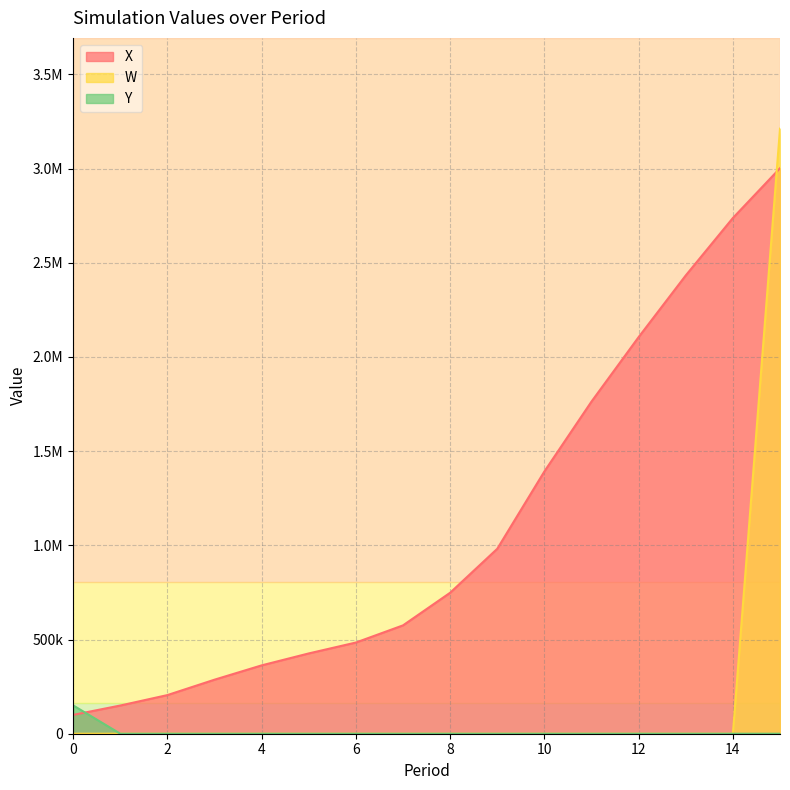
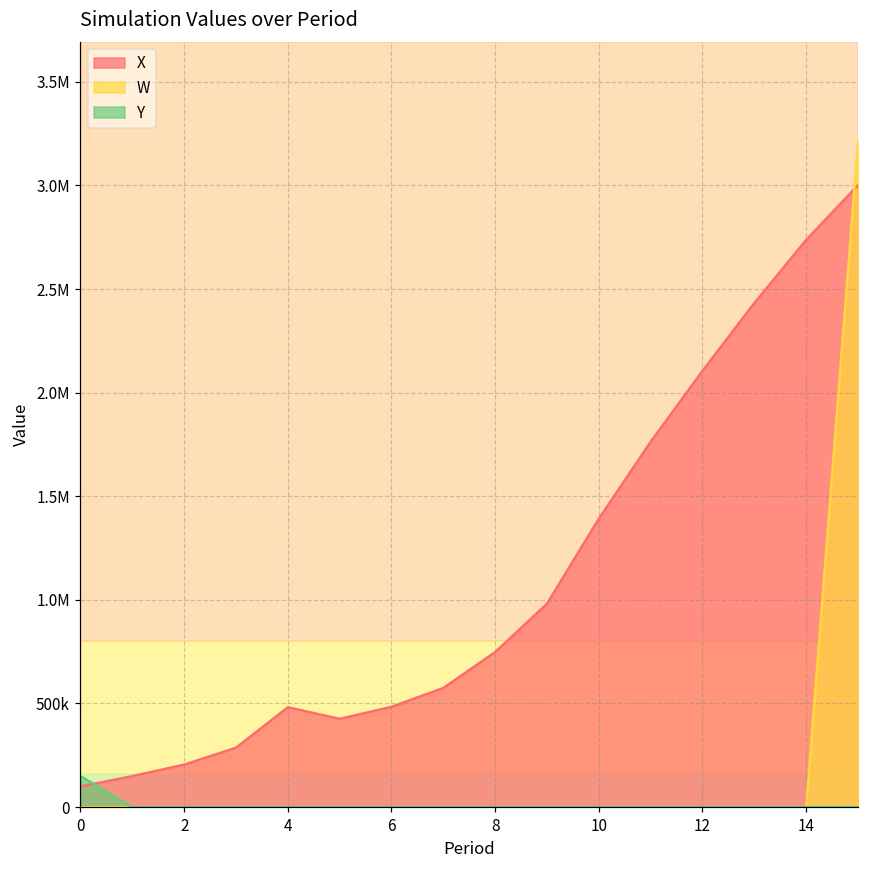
  {
    "X": {
      "0": 100000,
      "2": 210000,
-     "4": 360000,
+     "4": 480000,
      "6": 480000,
      "8": 750000,
      "10": 1390000,
      "12": 2110000,
      "14": 2740000
    },
    "W": {
      "0": 0
    },
    "Y": {
      "0": 150000
    }
  }
